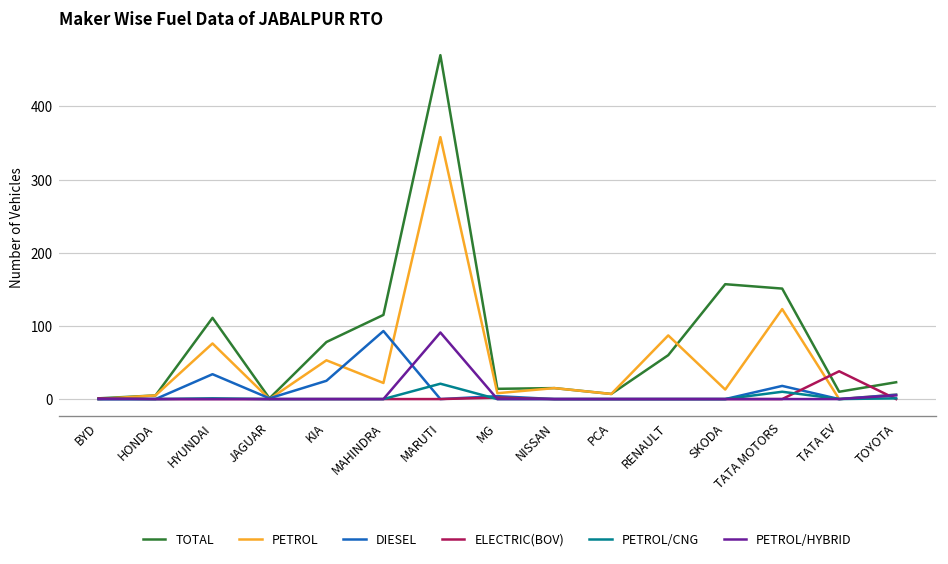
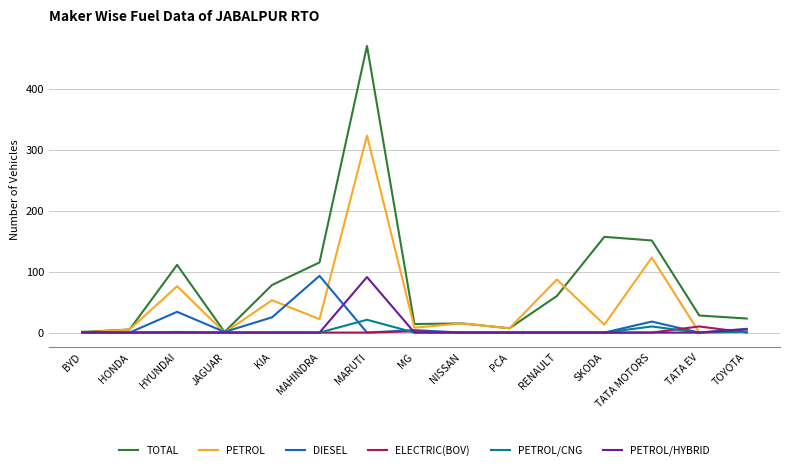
  {
    "TOTAL": {
      "HYUNDAI": 110,
      "KIA": 80,
      "MAHINDRA": 120,
      "MARUTI": 470,
      "MG": 10,
      "RENAULT": 60,
      "SKODA": 160,
      "TATA MOTORS": 150,
-     "TATA EV": 10,
+     "TATA EV": 30,
      "TOYOTA": 20
    },
    "PETROL": {
      "HYUNDAI": 80,
      "KIA": 50,
      "MAHINDRA": 20,
-     "MARUTI": 360,
+     "MARUTI": 320,
      "RENAULT": 90,
      "SKODA": 10,
      "TATA MOTORS": 120
    },
    "DIESEL": {
      "HYUNDAI": 30,
      "KIA": 30,
      "MAHINDRA": 90,
      "TATA MOTORS": 20
    },
    "ELECTRIC(BOV)": {
-     "TATA EV": 40
+     "TATA EV": 10
    },
    "PETROL/CNG": {
      "MARUTI": 20,
      "TATA MOTORS": 10
    },
    "PETROL/HYBRID": {
      "MARUTI": 90
    }
  }
